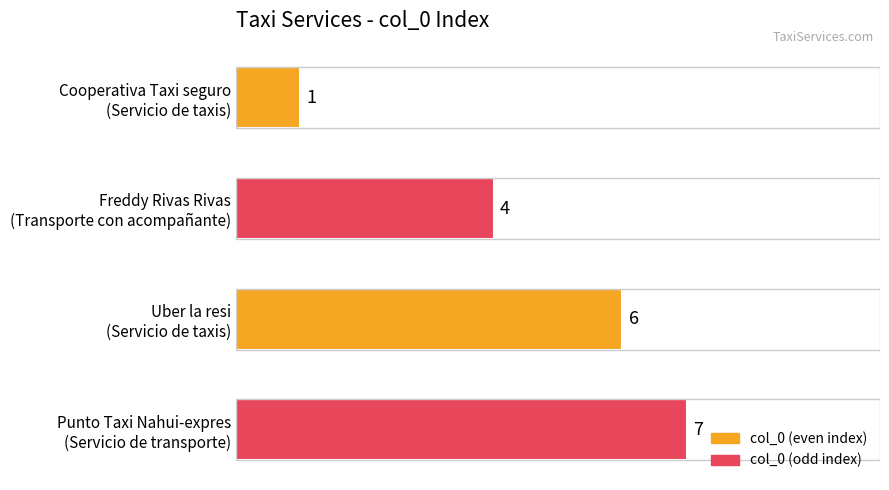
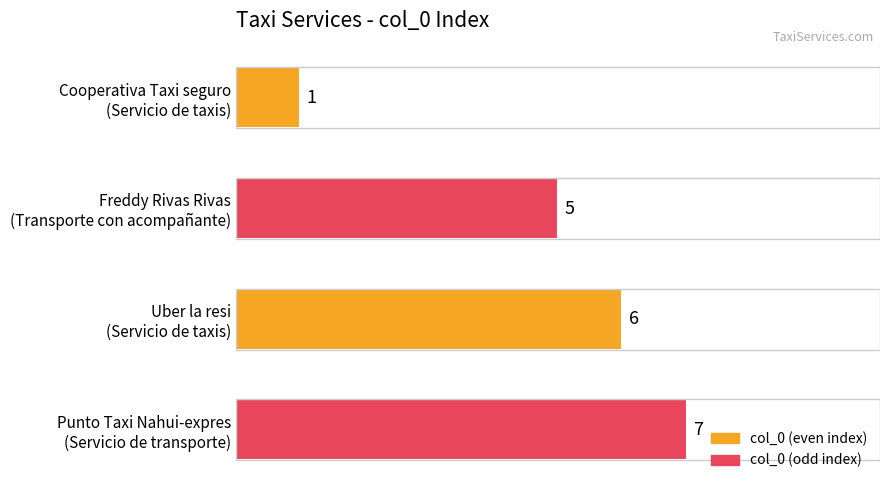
  {
    "Cooperativa Taxi seguro (Servicio de taxis)": 1,
-   "Freddy Rivas Rivas (Transporte con acompañante)": 4,
+   "Freddy Rivas Rivas (Transporte con acompañante)": 5,
    "Uber la resi (Servicio de taxis)": 6,
    "Punto Taxi Nahui-expres (Servicio de transporte)": 7
  }
